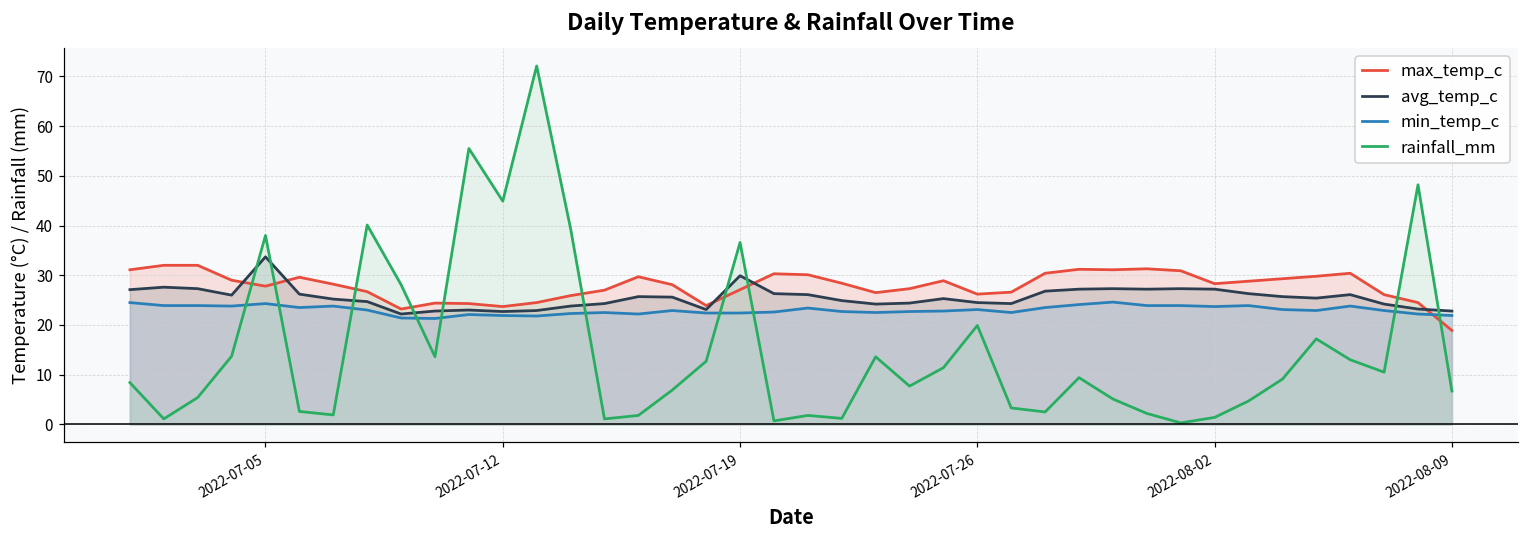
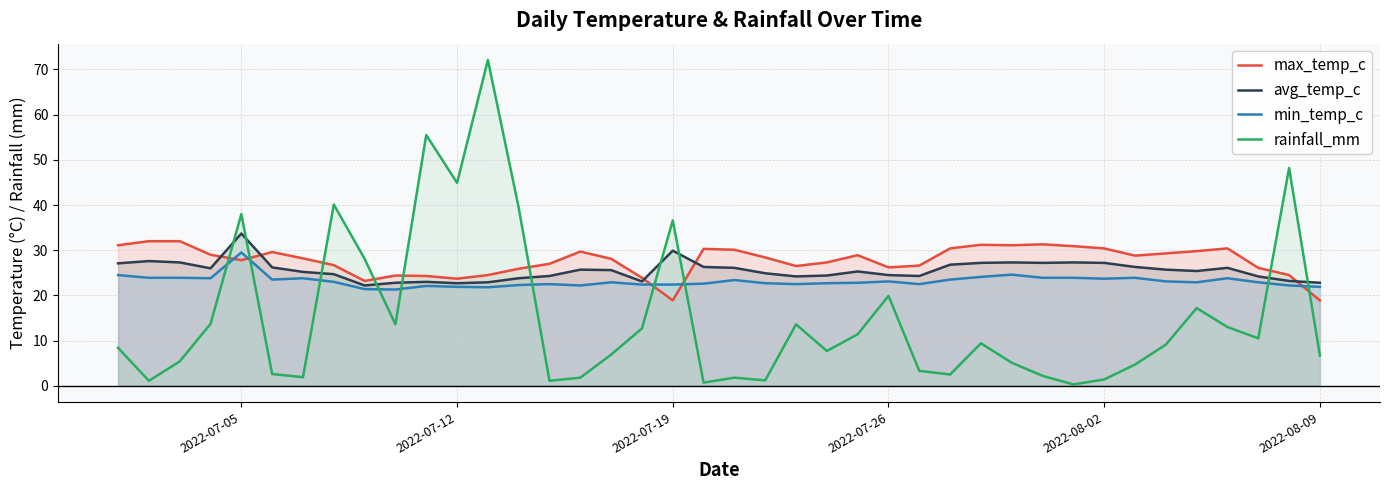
  {
    "max_temp_c": {
      "2022-07-05": 28,
      "2022-07-12": 24,
-     "2022-07-19": 27,
+     "2022-07-19": 19,
      "2022-07-26": 26,
-     "2022-08-02": 28,
+     "2022-08-02": 30,
      "2022-08-09": 19
    },
    "avg_temp_c": {
      "2022-07-05": 34,
      "2022-07-12": 23,
      "2022-07-19": 30,
      "2022-07-26": 25,
      "2022-08-02": 27,
      "2022-08-09": 23
    },
    "min_temp_c": {
-     "2022-07-05": 24,
+     "2022-07-05": 30,
      "2022-07-12": 22,
      "2022-07-19": 22,
      "2022-07-26": 23,
      "2022-08-02": 24,
      "2022-08-09": 22
    },
    "rainfall_mm": {
      "2022-07-05": 38,
      "2022-07-12": 45,
      "2022-07-19": 37,
      "2022-07-26": 20,
      "2022-08-02": 1,
      "2022-08-09": 7
    }
  }
